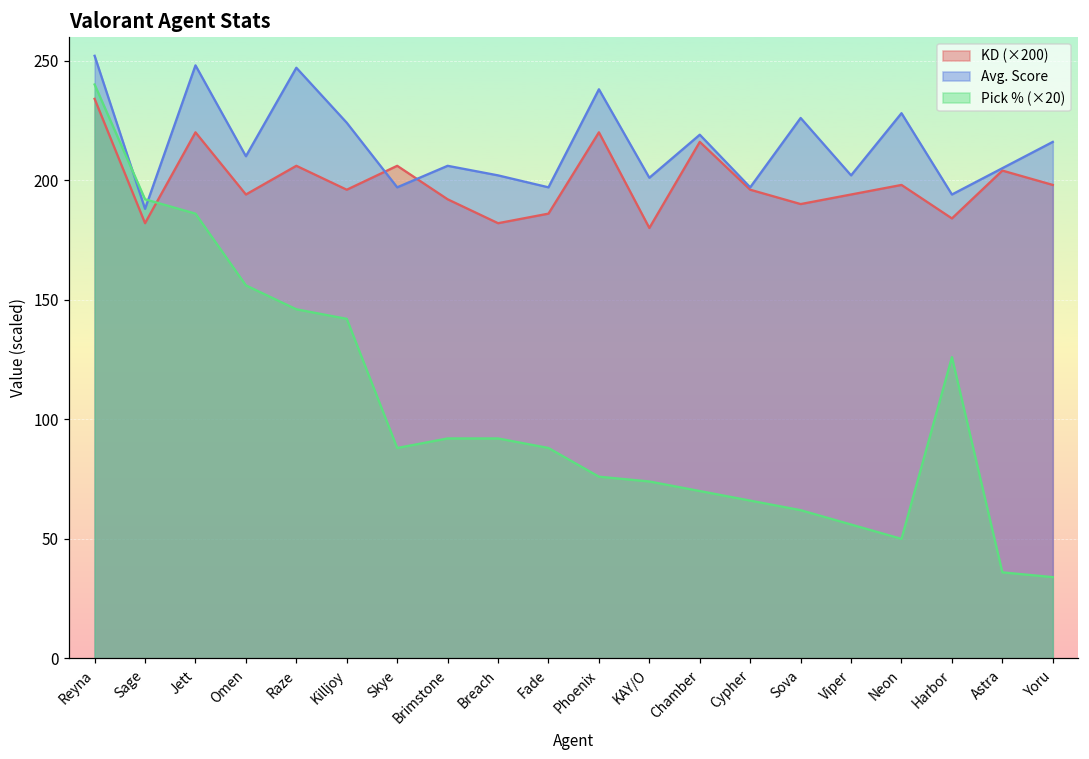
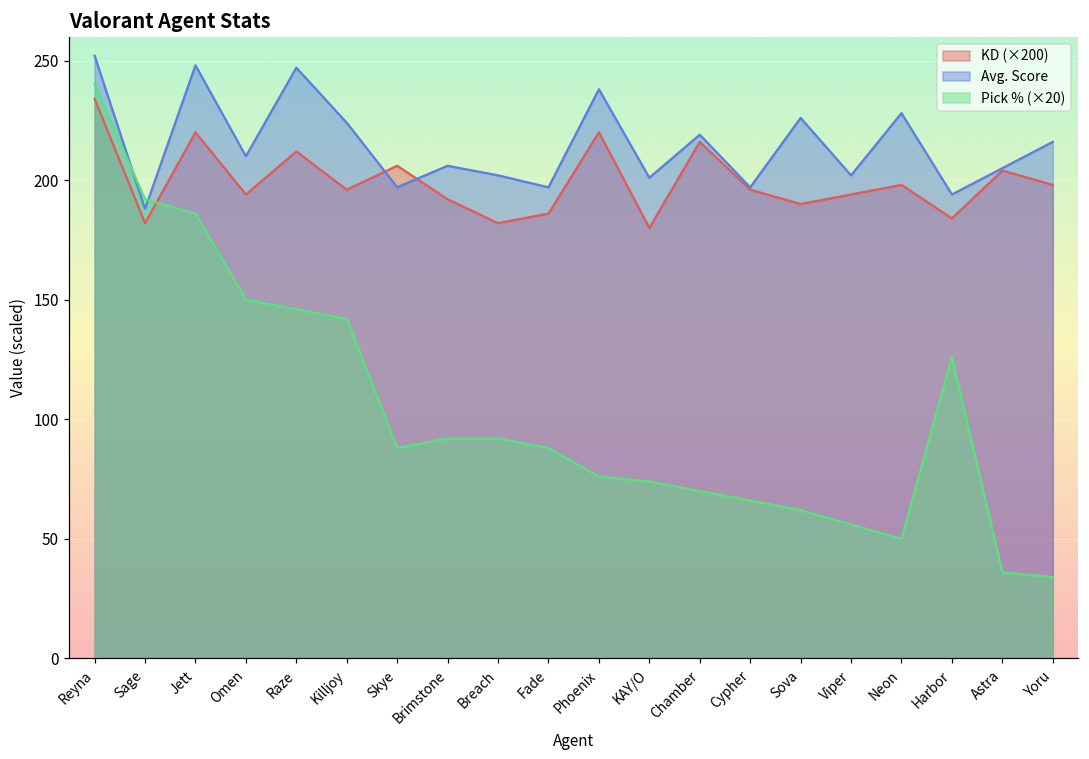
  {
    "KD (×200)": {
      "Reyna": 234,
      "Sage": 182,
      "Jett": 220,
      "Omen": 194,
-     "Raze": 206,
+     "Raze": 212,
      "Killjoy": 196,
      "Skye": 206,
      "Brimstone": 192,
      "Breach": 182,
      "Fade": 186,
      "Phoenix": 220,
      "KAY/O": 180,
      "Chamber": 216,
      "Sova": 190,
      "Viper": 194,
      "Neon": 198,
      "Harbor": 184,
      "Yoru": 198
    },
    "Avg. Score": {
      "Reyna": 252,
      "Sage": 188,
      "Jett": 248,
      "Omen": 210,
      "Raze": 247,
      "Killjoy": 224,
      "Skye": 197,
      "Brimstone": 206,
      "Breach": 202,
      "Fade": 197,
      "Phoenix": 238,
      "KAY/O": 201,
      "Chamber": 219,
      "Sova": 226,
      "Viper": 202,
      "Neon": 228,
      "Harbor": 194,
      "Yoru": 216
    },
    "Pick % (×20)": {
      "Reyna": 240,
      "Sage": 192,
      "Jett": 186,
-     "Omen": 156,
+     "Omen": 150,
      "Raze": 146,
      "Killjoy": 142,
      "Skye": 88,
      "Brimstone": 92,
      "Breach": 92,
      "Fade": 88,
      "Phoenix": 76,
      "KAY/O": 74,
      "Chamber": 70,
      "Cypher": 66,
      "Sova": 62,
      "Viper": 56,
      "Neon": 50,
      "Harbor": 126,
      "Astra": 36,
      "Yoru": 34
    }
  }
